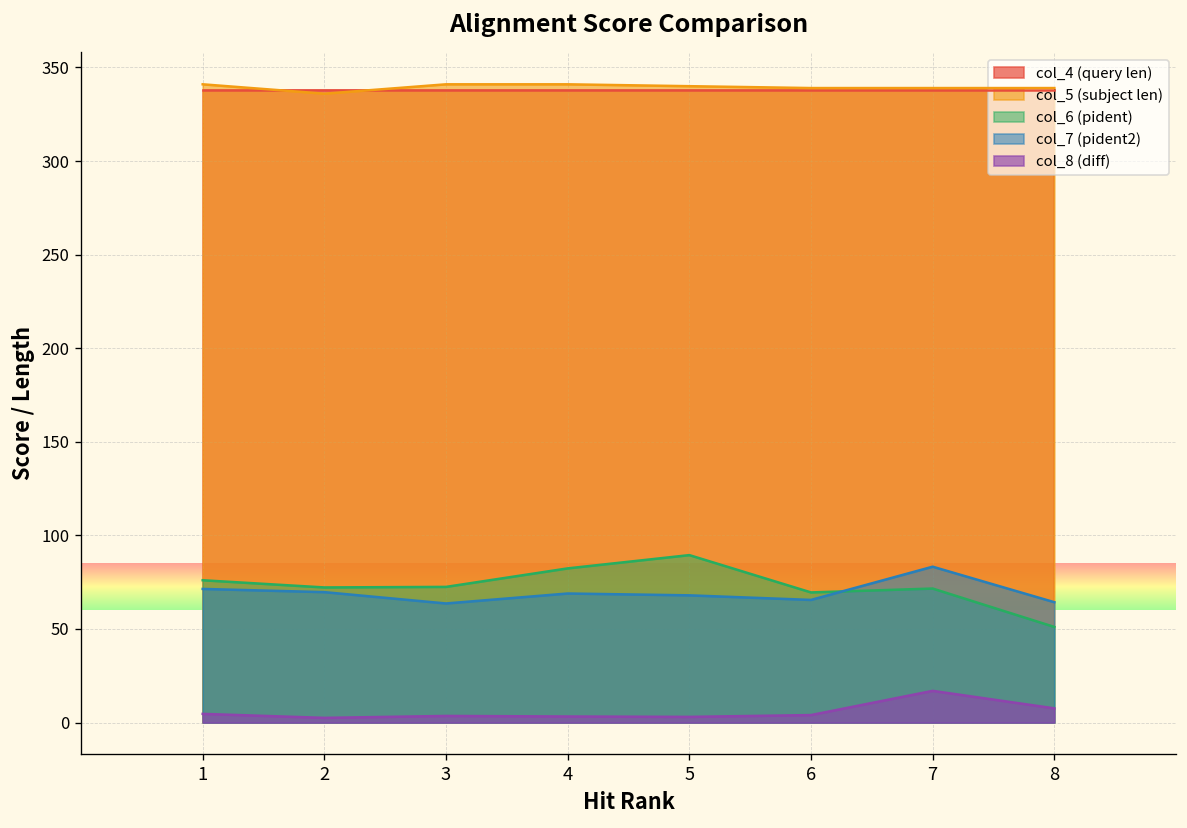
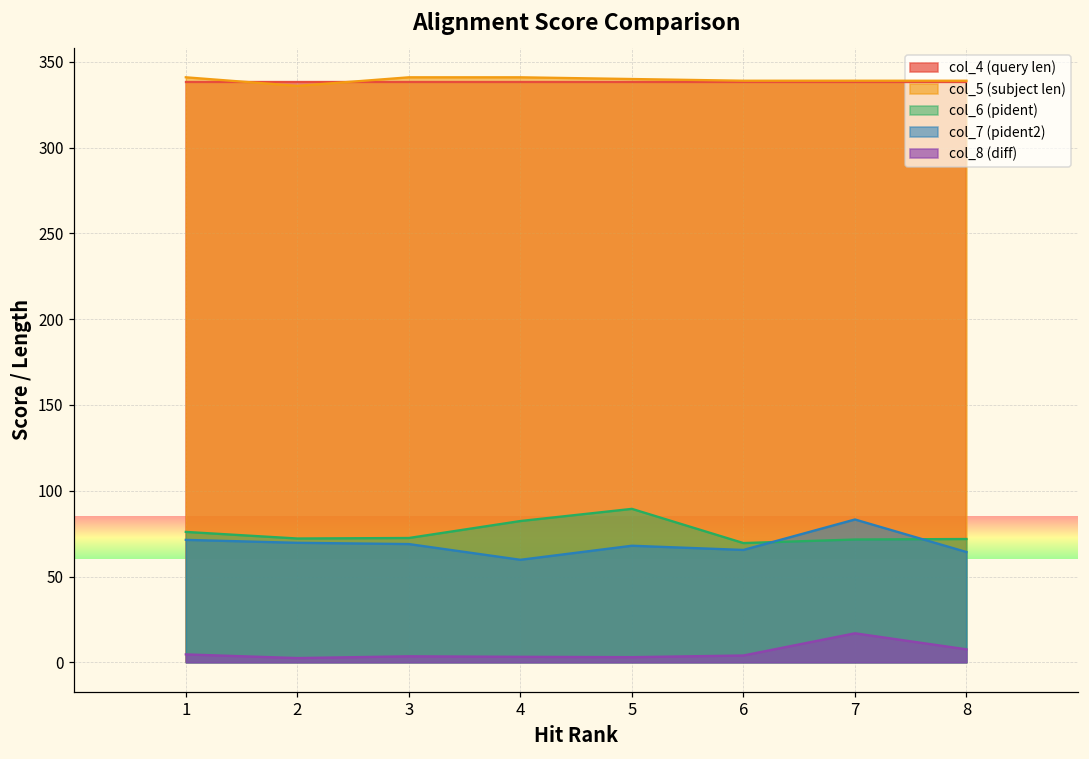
  {
    "col_4 (query len)": {
      "1": 338,
      "2": 338,
      "3": 338,
      "4": 338,
      "5": 338
    },
    "col_5 (subject len)": {
      "1": 341,
      "2": 336,
      "3": 341,
      "4": 341,
      "5": 340
    },
    "col_6 (pident)": {
      "1": 76,
      "2": 72,
      "3": 72,
      "4": 82,
      "5": 89,
      "6": 70,
      "7": 72,
-     "8": 51
+     "8": 72
    },
    "col_7 (pident2)": {
      "1": 71,
      "2": 70,
-     "3": 64,
-     "4": 69,
+     "3": 69,
+     "4": 60,
      "5": 68,
      "6": 66,
      "7": 83,
      "8": 64
    },
    "col_8 (diff)": {
      "1": 5,
      "2": 3,
      "3": 4,
      "4": 3,
      "5": 3,
      "6": 4,
      "7": 17,
      "8": 8
    }
  }
